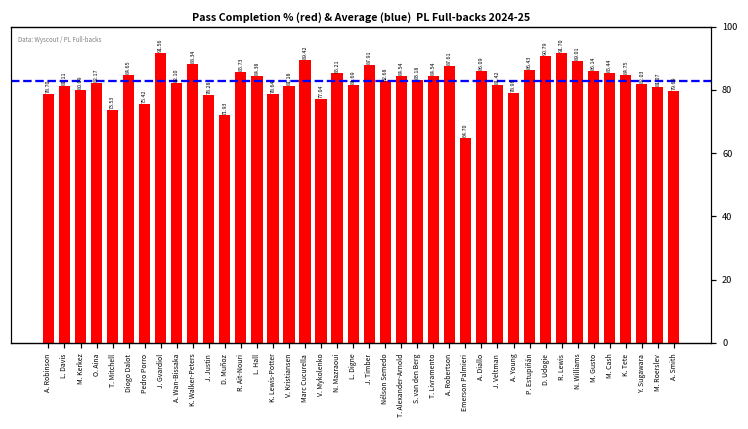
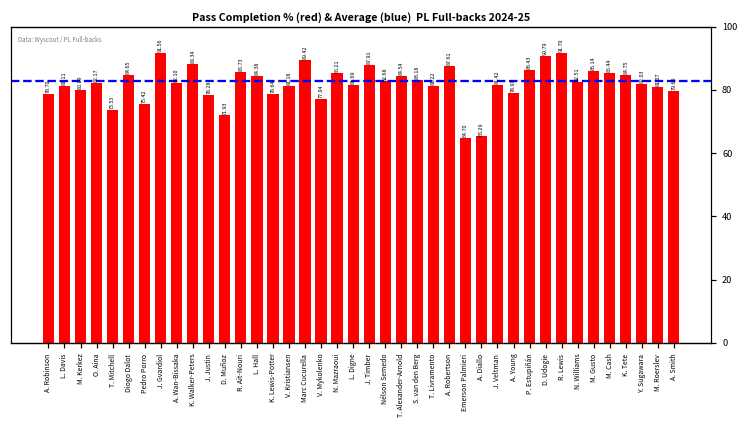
  {
    "A. Robinson": 78.70,
    "L. Davis": 81.11,
    "M. Kerkez": 80.09,
    "O. Aina": 82.17,
    "T. Mitchell": 73.53,
    "Diogo Dalot": 84.65,
    "Pedro Porro": 75.42,
    "J. Gvardiol": 91.56,
    "A. Wan-Bissaka": 82.10,
    "K. Walker-Peters": 88.34,
    "J. Justin": 78.28,
    "D. Muñoz": 71.93,
    "R. Aït-Nouri": 85.73,
    "L. Hall": 84.38,
    "K. Lewis-Potter": 78.64,
    "V. Kristiansen": 81.18,
    "Marc Cucurella": 89.42,
    "V. Mykolenko": 77.04,
    "N. Mazraoui": 85.21,
    "L. Digne": 81.69,
    "J. Timber": 87.91,
    "Nélson Semedo": 82.68,
    "T. Alexander-Arnold": 84.54,
    "S. van den Berg": 83.18,
-   "T. Livramento": 84.54,
+   "T. Livramento": 81.22,
    "A. Robertson": 87.61,
    "Emerson Palmieri": 64.70,
-   "A. Diallo": 86.09,
+   "A. Diallo": 65.29,
    "J. Veltman": 81.42,
    "A. Young": 78.96,
    "P. Estupiñán": 86.43,
    "D. Udogie": 90.79,
    "R. Lewis": 91.70,
-   "N. Williams": 89.01,
+   "N. Williams": 82.51,
    "M. Gusto": 86.14,
    "M. Cash": 85.44,
    "K. Tete": 84.75,
    "Y. Sugawara": 82.03,
    "M. Roerslev": 81.07,
    "A. Smith": 79.69
  }
